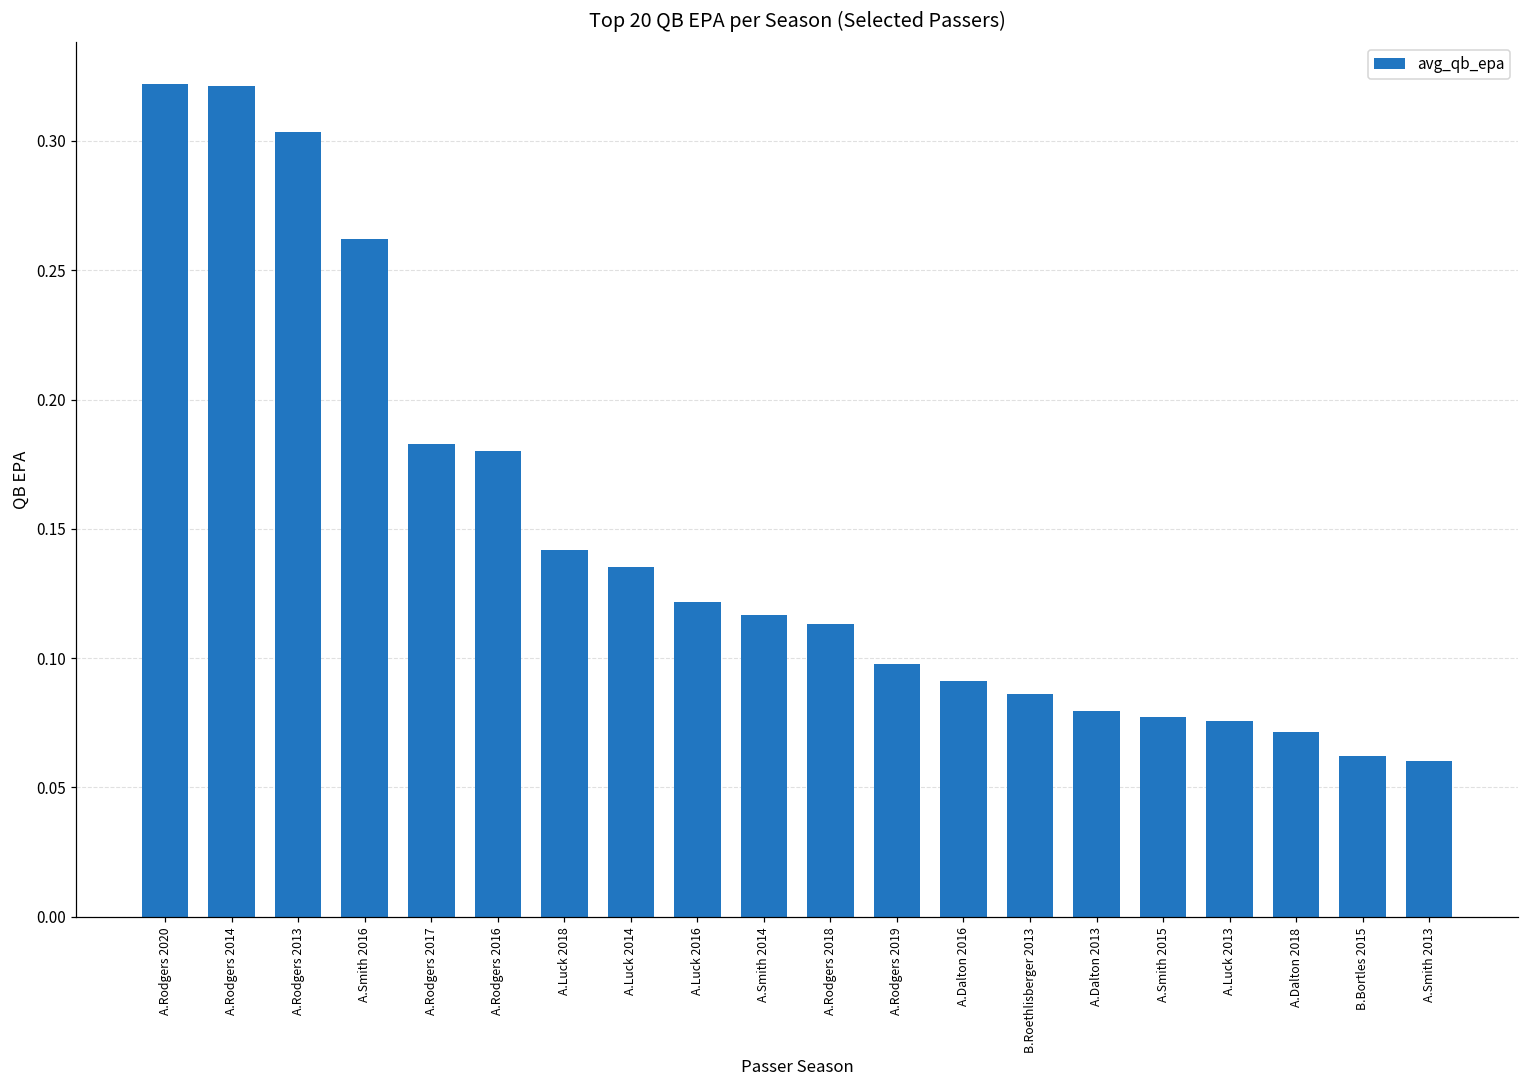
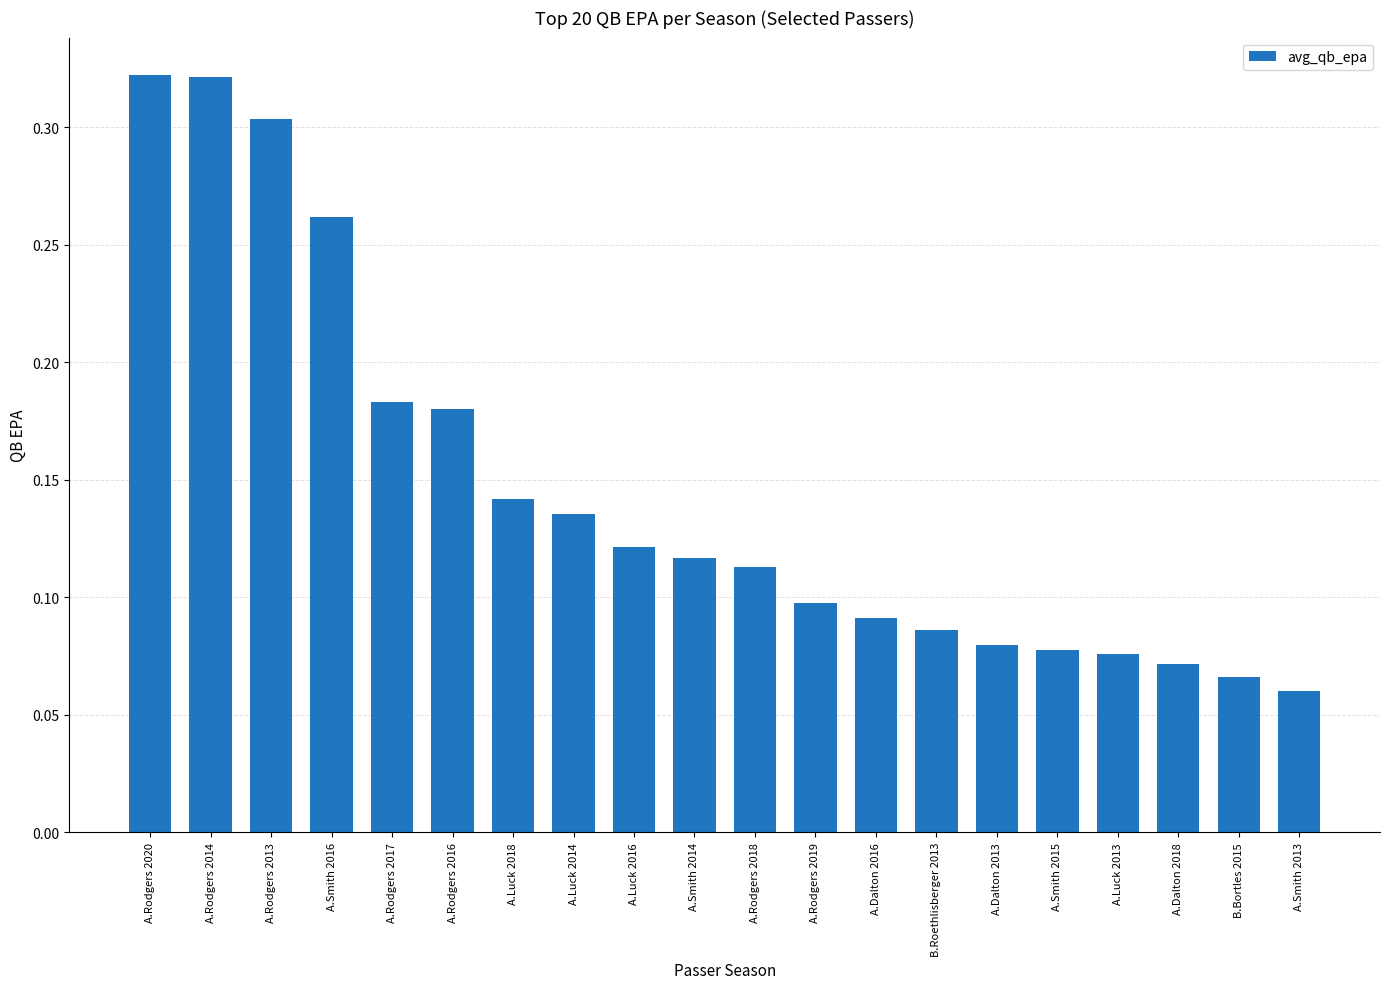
  {
    "A.Rodgers 2020": 0.322,
    "A.Rodgers 2014": 0.321,
    "A.Rodgers 2013": 0.304,
    "A.Smith 2016": 0.262,
    "A.Rodgers 2017": 0.183,
    "A.Rodgers 2016": 0.180,
    "A.Luck 2018": 0.142,
    "A.Luck 2014": 0.135,
    "A.Luck 2016": 0.122,
    "A.Smith 2014": 0.117,
    "A.Rodgers 2018": 0.113,
    "A.Rodgers 2019": 0.098,
    "A.Dalton 2016": 0.091,
    "B.Roethlisberger 2013": 0.086,
    "A.Dalton 2013": 0.080,
    "A.Smith 2015": 0.077,
    "A.Luck 2013": 0.076,
    "A.Dalton 2018": 0.071,
-   "B.Bortles 2015": 0.062,
+   "B.Bortles 2015": 0.066,
    "A.Smith 2013": 0.060
  }
